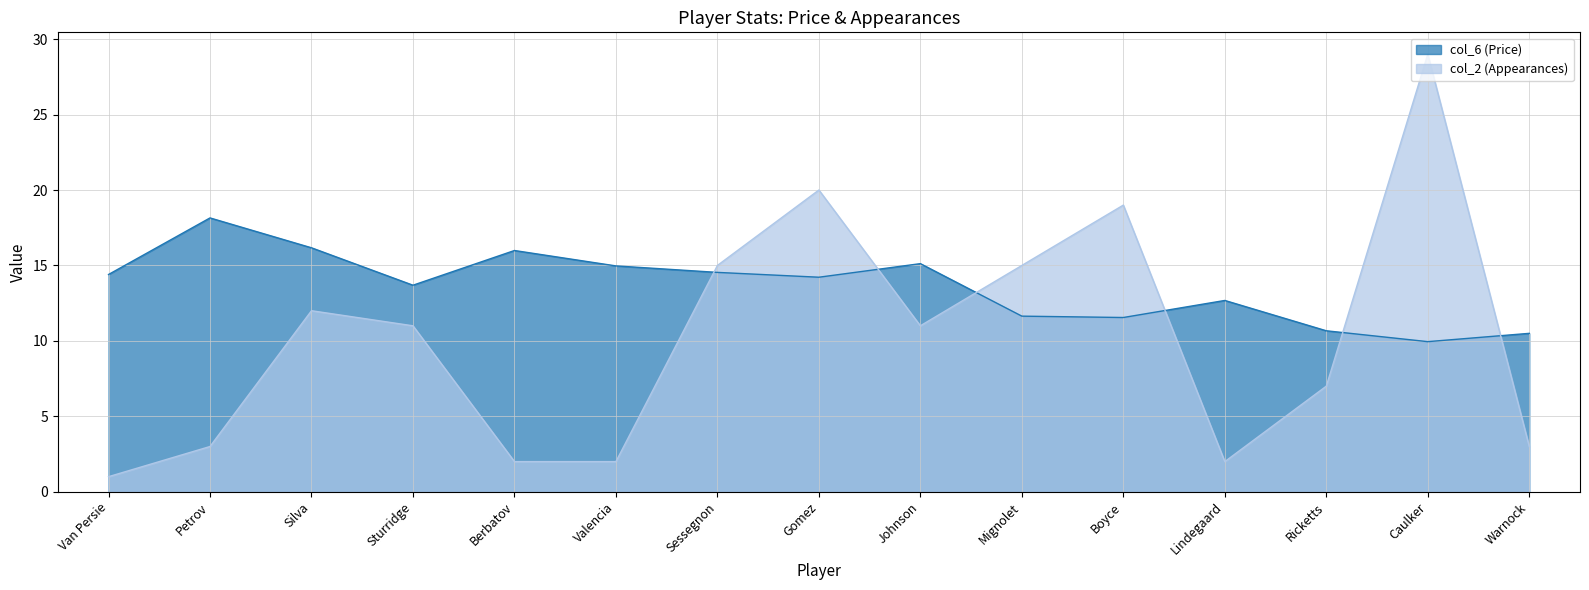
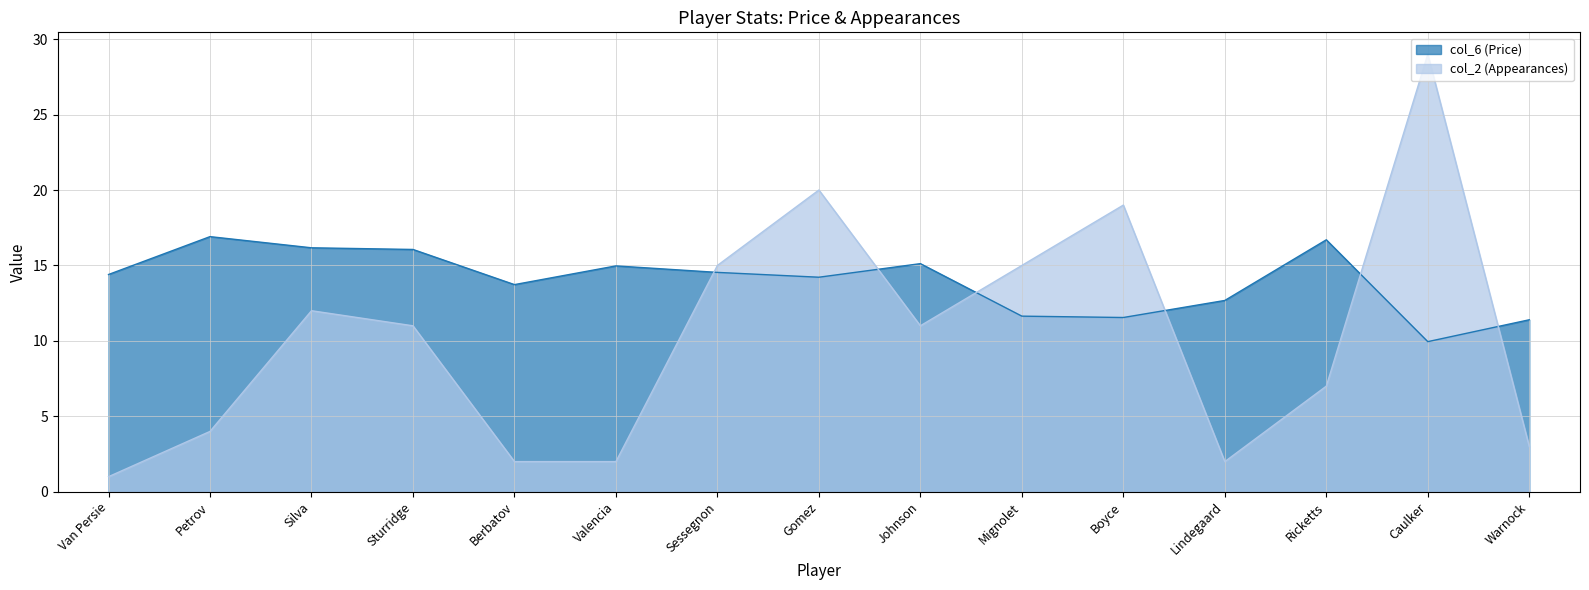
  {
    "col_6 (Price)": {
      "Van Persie": 14.4,
-     "Petrov": 18.2,
+     "Petrov": 16.9,
      "Silva": 16.2,
-     "Sturridge": 13.7,
-     "Berbatov": 16.0,
+     "Sturridge": 16.1,
+     "Berbatov": 13.7,
      "Valencia": 15.0,
      "Sessegnon": 14.5,
      "Gomez": 14.2,
      "Johnson": 15.1,
      "Mignolet": 11.6,
      "Boyce": 11.6,
      "Lindegaard": 12.7,
-     "Ricketts": 10.7,
+     "Ricketts": 16.7,
      "Caulker": 10.0,
-     "Warnock": 10.5
+     "Warnock": 11.4
    },
    "col_2 (Appearances)": {
      "Van Persie": 1,
-     "Petrov": 3,
+     "Petrov": 4,
      "Silva": 12,
      "Sturridge": 11,
      "Berbatov": 2,
      "Valencia": 2,
      "Sessegnon": 15,
      "Gomez": 20,
      "Johnson": 11,
      "Mignolet": 15,
      "Boyce": 19,
      "Lindegaard": 2,
      "Ricketts": 7,
      "Warnock": 3
    }
  }
